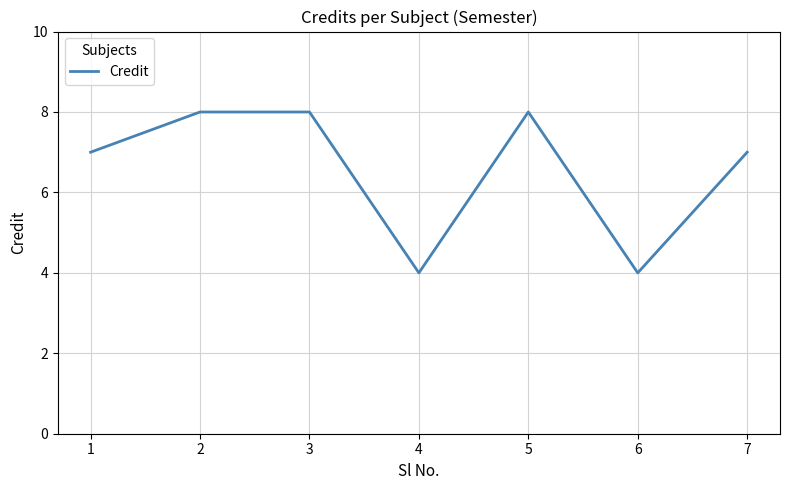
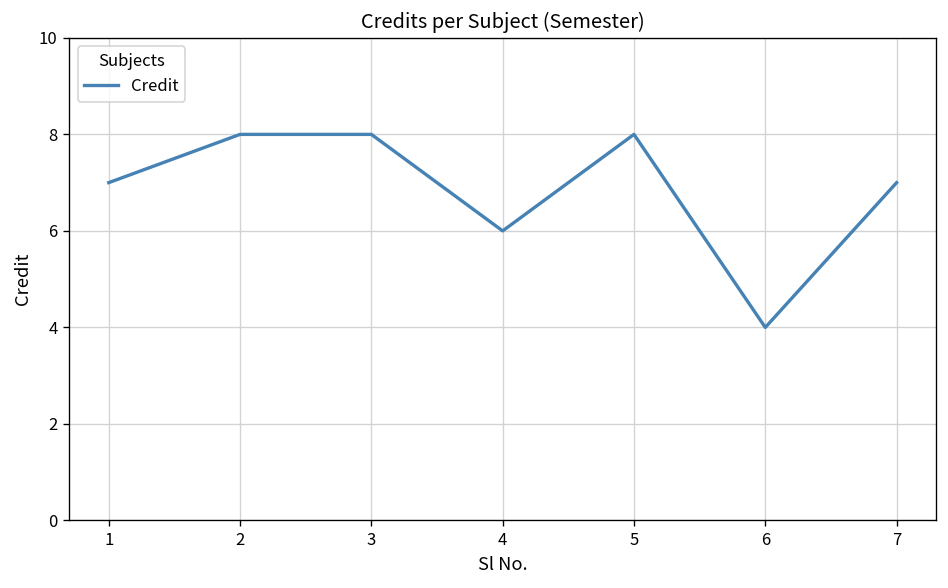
  {
    "1": 7,
    "2": 8,
    "3": 8,
-   "4": 4,
+   "4": 6,
    "5": 8,
    "6": 4,
    "7": 7
  }
